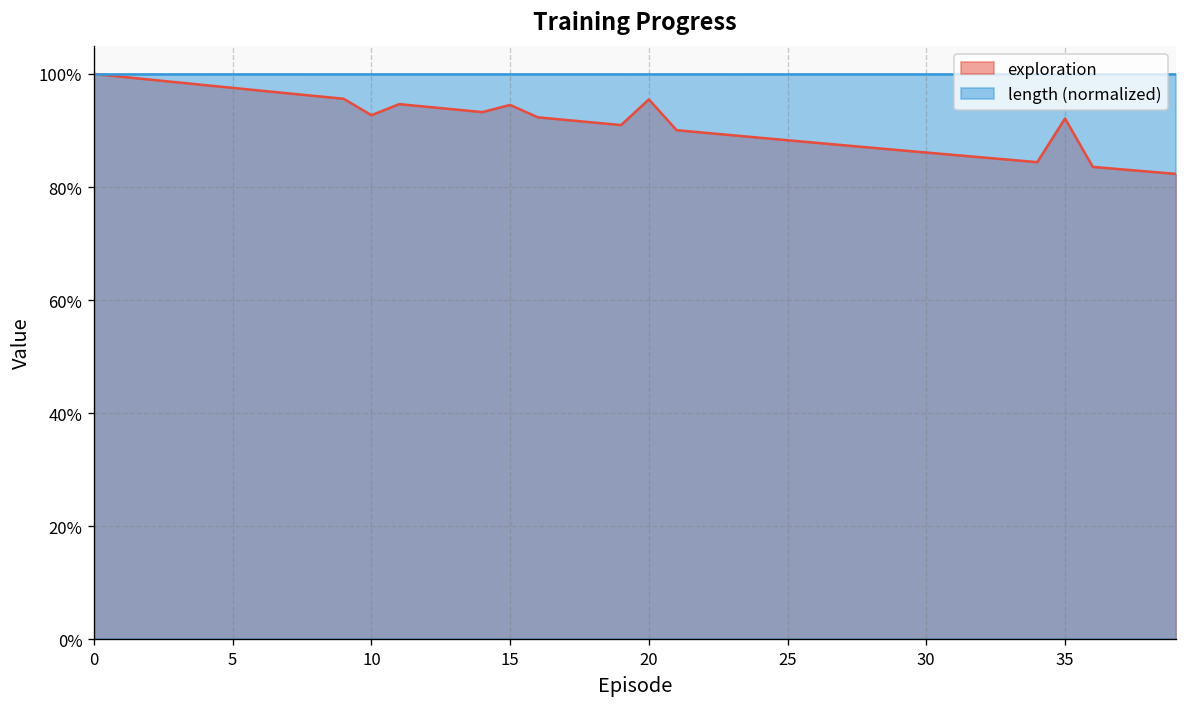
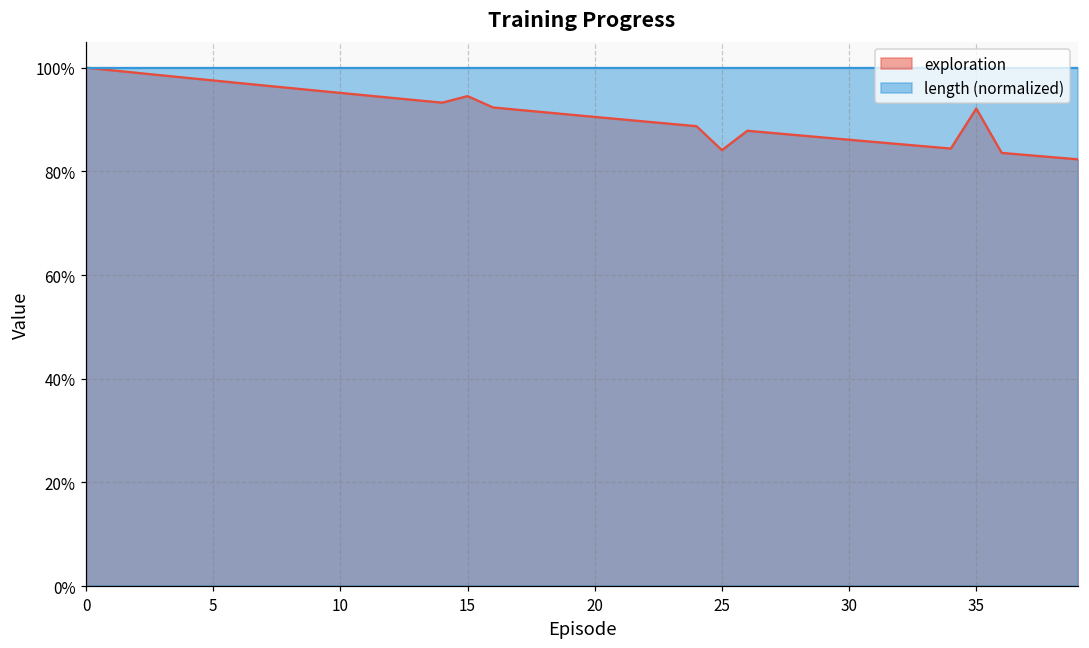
  {
    "exploration": {
      "5": "98%",
-     "10": "93%",
+     "10": "95%",
      "15": "95%",
-     "20": "95%",
-     "25": "88%",
+     "20": "91%",
+     "25": "84%",
      "30": "86%",
      "35": "92%"
    },
    "length (normalized)": {
      "5": "100%",
      "10": "100%",
      "15": "100%",
      "20": "100%",
      "25": "100%",
      "30": "100%"
    }
  }
